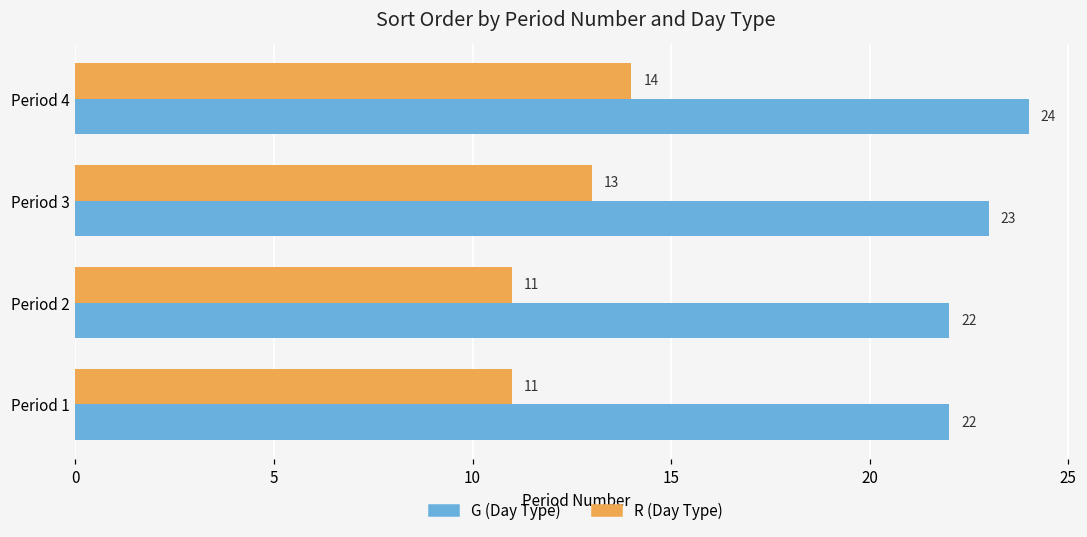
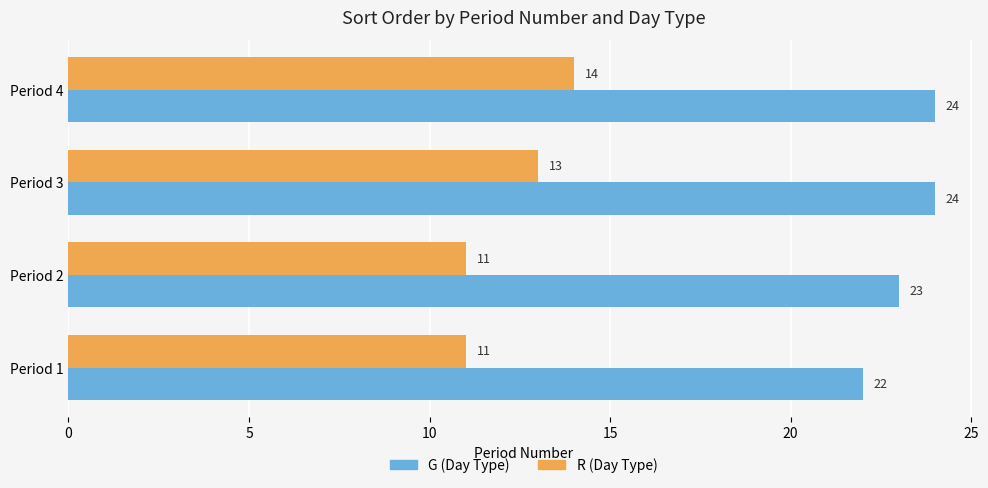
  {
    "G (Day Type)": {
      "Period 4": 24,
-     "Period 3": 23,
-     "Period 2": 22,
+     "Period 3": 24,
+     "Period 2": 23,
      "Period 1": 22
    },
    "R (Day Type)": {
      "Period 4": 14,
      "Period 3": 13,
      "Period 2": 11,
      "Period 1": 11
    }
  }
